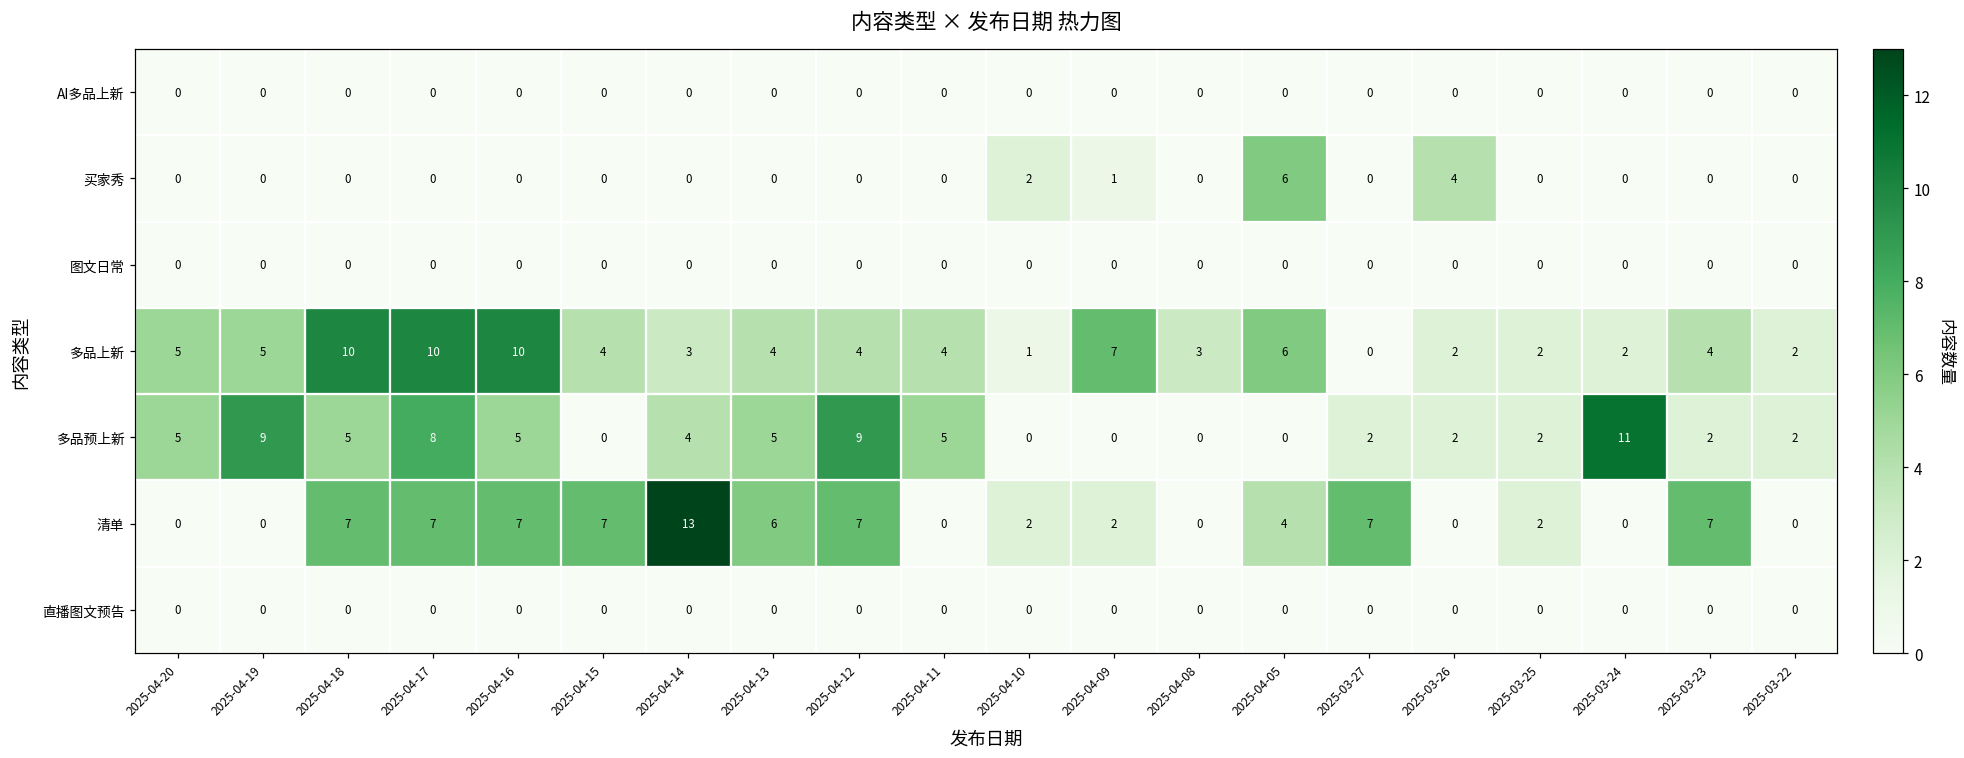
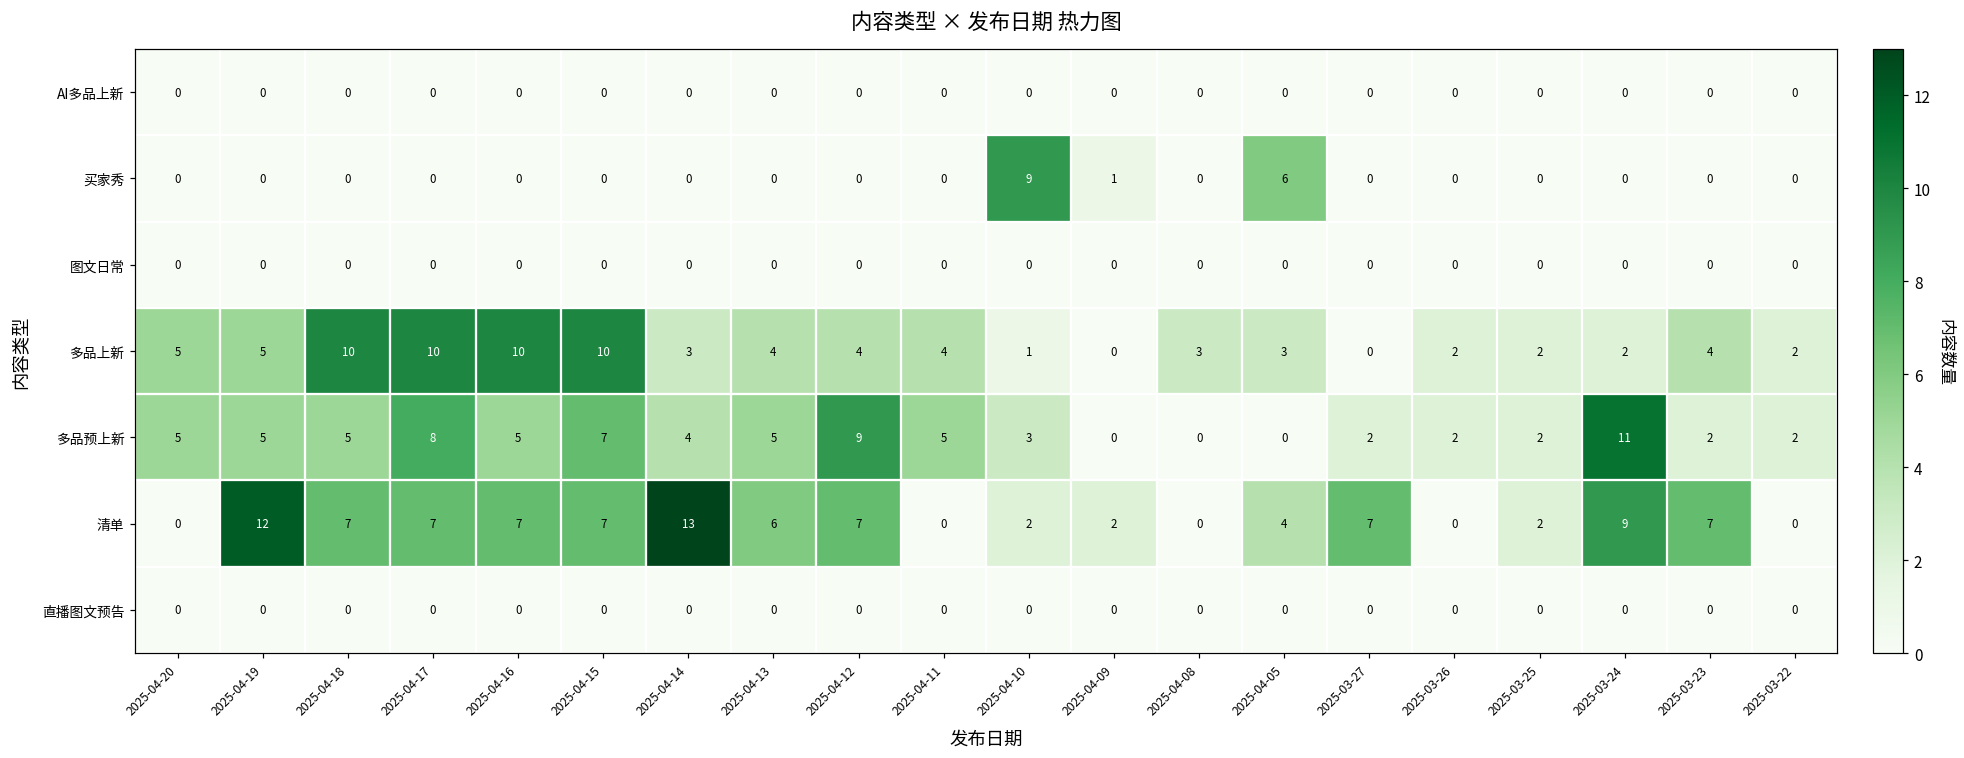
  {
    "AI多品上新": {
      "2025-04-20": 0,
      "2025-04-19": 0,
      "2025-04-18": 0,
      "2025-04-17": 0,
      "2025-04-16": 0,
      "2025-04-15": 0,
      "2025-04-14": 0,
      "2025-04-13": 0,
      "2025-04-12": 0,
      "2025-04-11": 0,
      "2025-04-10": 0,
      "2025-04-09": 0,
      "2025-04-08": 0,
      "2025-04-05": 0,
      "2025-03-27": 0,
      "2025-03-26": 0,
      "2025-03-25": 0,
      "2025-03-24": 0,
      "2025-03-23": 0,
      "2025-03-22": 0
    },
    "买家秀": {
      "2025-04-20": 0,
      "2025-04-19": 0,
      "2025-04-18": 0,
      "2025-04-17": 0,
      "2025-04-16": 0,
      "2025-04-15": 0,
      "2025-04-14": 0,
      "2025-04-13": 0,
      "2025-04-12": 0,
      "2025-04-11": 0,
-     "2025-04-10": 2,
+     "2025-04-10": 9,
      "2025-04-09": 1,
      "2025-04-08": 0,
      "2025-04-05": 6,
      "2025-03-27": 0,
-     "2025-03-26": 4,
+     "2025-03-26": 0,
      "2025-03-25": 0,
      "2025-03-24": 0,
      "2025-03-23": 0,
      "2025-03-22": 0
    },
    "图文日常": {
      "2025-04-20": 0,
      "2025-04-19": 0,
      "2025-04-18": 0,
      "2025-04-17": 0,
      "2025-04-16": 0,
      "2025-04-15": 0,
      "2025-04-14": 0,
      "2025-04-13": 0,
      "2025-04-12": 0,
      "2025-04-11": 0,
      "2025-04-10": 0,
      "2025-04-09": 0,
      "2025-04-08": 0,
      "2025-04-05": 0,
      "2025-03-27": 0,
      "2025-03-26": 0,
      "2025-03-25": 0,
      "2025-03-24": 0,
      "2025-03-23": 0,
      "2025-03-22": 0
    },
    "多品上新": {
      "2025-04-20": 5,
      "2025-04-19": 5,
      "2025-04-18": 10,
      "2025-04-17": 10,
      "2025-04-16": 10,
-     "2025-04-15": 4,
+     "2025-04-15": 10,
      "2025-04-14": 3,
      "2025-04-13": 4,
      "2025-04-12": 4,
      "2025-04-11": 4,
      "2025-04-10": 1,
-     "2025-04-09": 7,
+     "2025-04-09": 0,
      "2025-04-08": 3,
-     "2025-04-05": 6,
+     "2025-04-05": 3,
      "2025-03-27": 0,
      "2025-03-26": 2,
      "2025-03-25": 2,
      "2025-03-24": 2,
      "2025-03-23": 4,
      "2025-03-22": 2
    },
    "多品预上新": {
      "2025-04-20": 5,
-     "2025-04-19": 9,
+     "2025-04-19": 5,
      "2025-04-18": 5,
      "2025-04-17": 8,
      "2025-04-16": 5,
-     "2025-04-15": 0,
+     "2025-04-15": 7,
      "2025-04-14": 4,
      "2025-04-13": 5,
      "2025-04-12": 9,
      "2025-04-11": 5,
-     "2025-04-10": 0,
+     "2025-04-10": 3,
      "2025-04-09": 0,
      "2025-04-08": 0,
      "2025-04-05": 0,
      "2025-03-27": 2,
      "2025-03-26": 2,
      "2025-03-25": 2,
      "2025-03-24": 11,
      "2025-03-23": 2,
      "2025-03-22": 2
    },
    "清单": {
      "2025-04-20": 0,
-     "2025-04-19": 0,
+     "2025-04-19": 12,
      "2025-04-18": 7,
      "2025-04-17": 7,
      "2025-04-16": 7,
      "2025-04-15": 7,
      "2025-04-14": 13,
      "2025-04-13": 6,
      "2025-04-12": 7,
      "2025-04-11": 0,
      "2025-04-10": 2,
      "2025-04-09": 2,
      "2025-04-08": 0,
      "2025-04-05": 4,
      "2025-03-27": 7,
      "2025-03-26": 0,
      "2025-03-25": 2,
-     "2025-03-24": 0,
+     "2025-03-24": 9,
      "2025-03-23": 7,
      "2025-03-22": 0
    },
    "直播图文预告": {
      "2025-04-20": 0,
      "2025-04-19": 0,
      "2025-04-18": 0,
      "2025-04-17": 0,
      "2025-04-16": 0,
      "2025-04-15": 0,
      "2025-04-14": 0,
      "2025-04-13": 0,
      "2025-04-12": 0,
      "2025-04-11": 0,
      "2025-04-10": 0,
      "2025-04-09": 0,
      "2025-04-08": 0,
      "2025-04-05": 0,
      "2025-03-27": 0,
      "2025-03-26": 0,
      "2025-03-25": 0,
      "2025-03-24": 0,
      "2025-03-23": 0,
      "2025-03-22": 0
    }
  }
